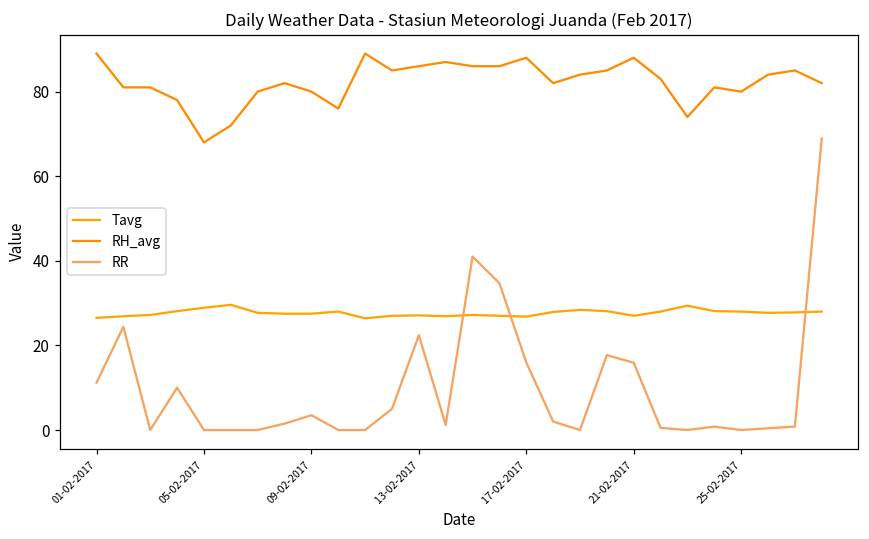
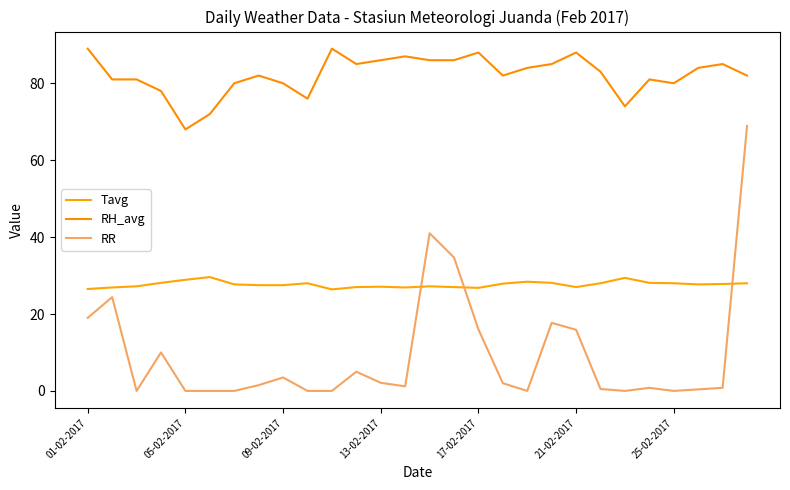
  {
    "RR": {
-     "01-02-2017": 11,
+     "01-02-2017": 19,
      "05-02-2017": 0,
      "09-02-2017": 4,
-     "13-02-2017": 22,
+     "13-02-2017": 2,
      "17-02-2017": 16,
      "21-02-2017": 16,
      "25-02-2017": 0
    }
  }
